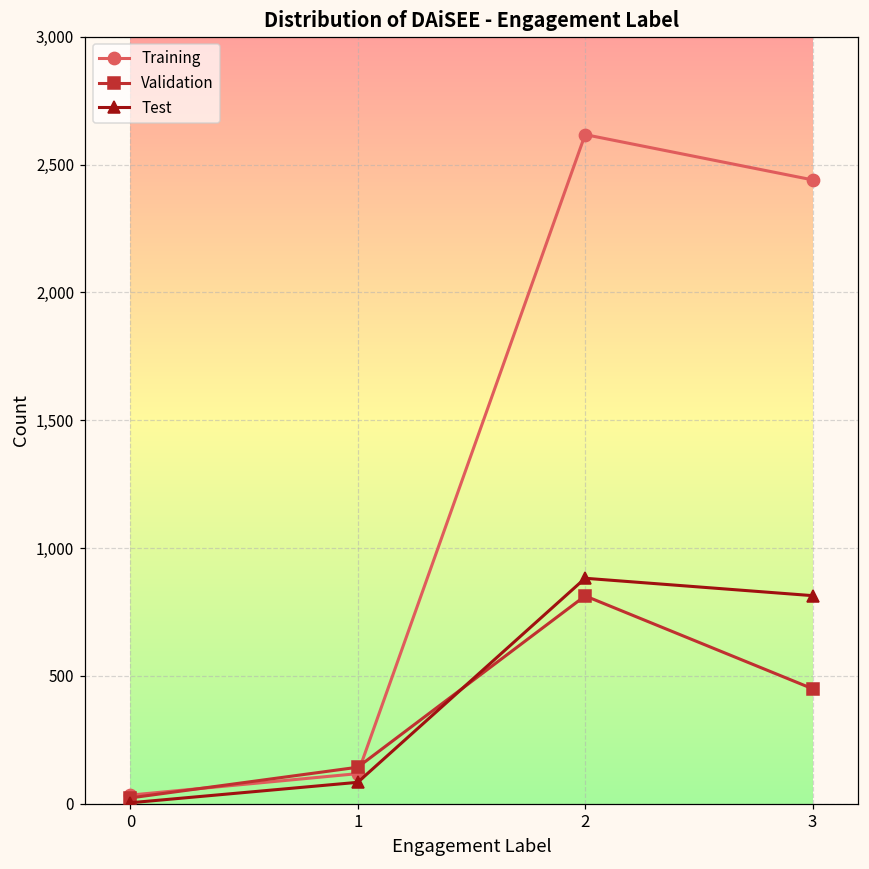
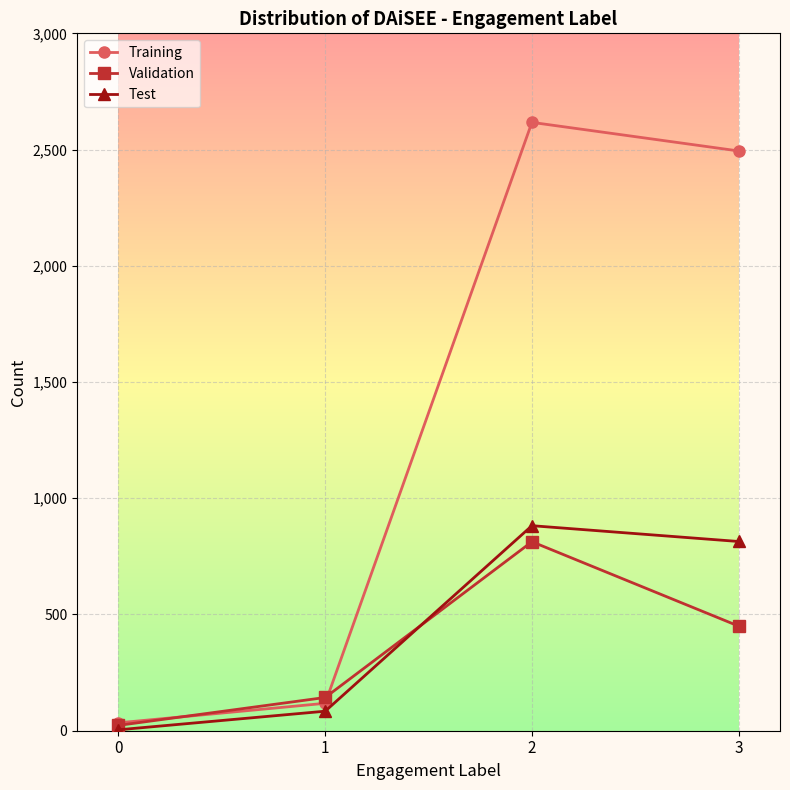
  {
    "Training": {
      "0": "30",
      "1": "120",
      "2": "2,620",
-     "3": "2,440"
+     "3": "2,490"
    }
  }
